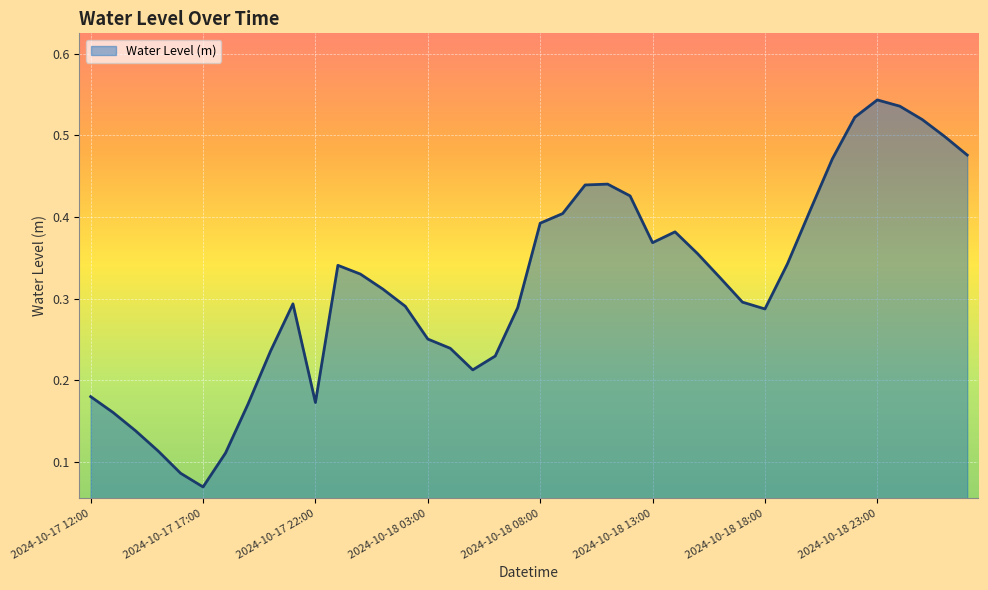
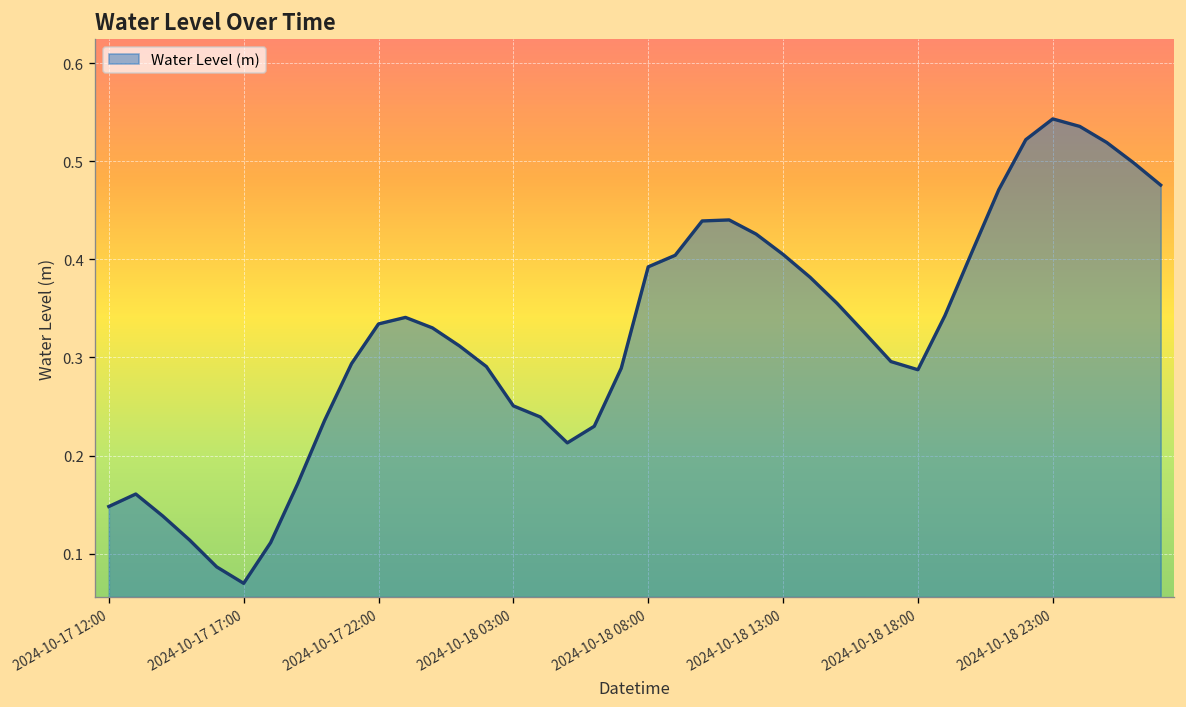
  {
-   "2024-10-17 12:00": 0.18,
+   "2024-10-17 12:00": 0.15,
    "2024-10-17 17:00": 0.07,
-   "2024-10-17 22:00": 0.17,
+   "2024-10-17 22:00": 0.33,
    "2024-10-18 03:00": 0.25,
    "2024-10-18 08:00": 0.39,
-   "2024-10-18 13:00": 0.37,
+   "2024-10-18 13:00": 0.41,
    "2024-10-18 18:00": 0.29,
    "2024-10-18 23:00": 0.54
  }
